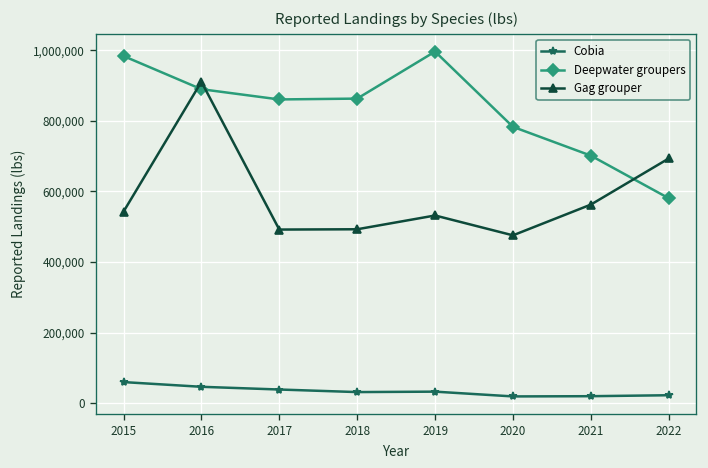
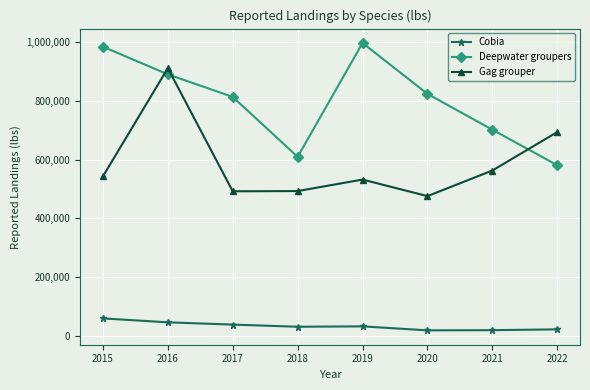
  {
    "Deepwater groupers": {
      "2015": "980,000",
      "2016": "890,000",
-     "2017": "860,000",
-     "2018": "860,000",
+     "2017": "810,000",
+     "2018": "610,000",
      "2019": "1,000,000",
-     "2020": "780,000",
+     "2020": "820,000",
      "2021": "700,000",
      "2022": "580,000"
    }
  }
